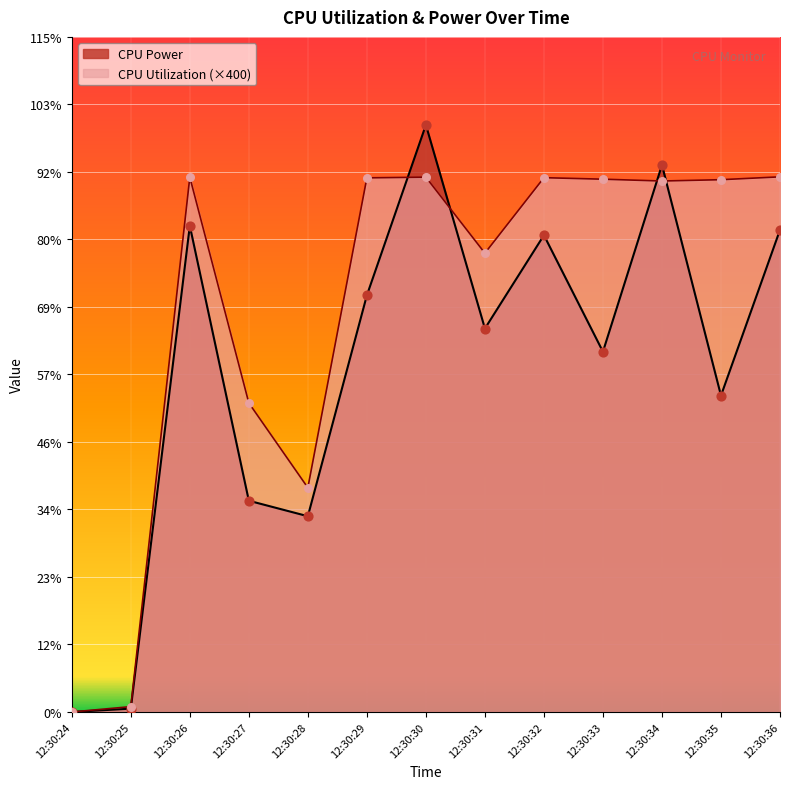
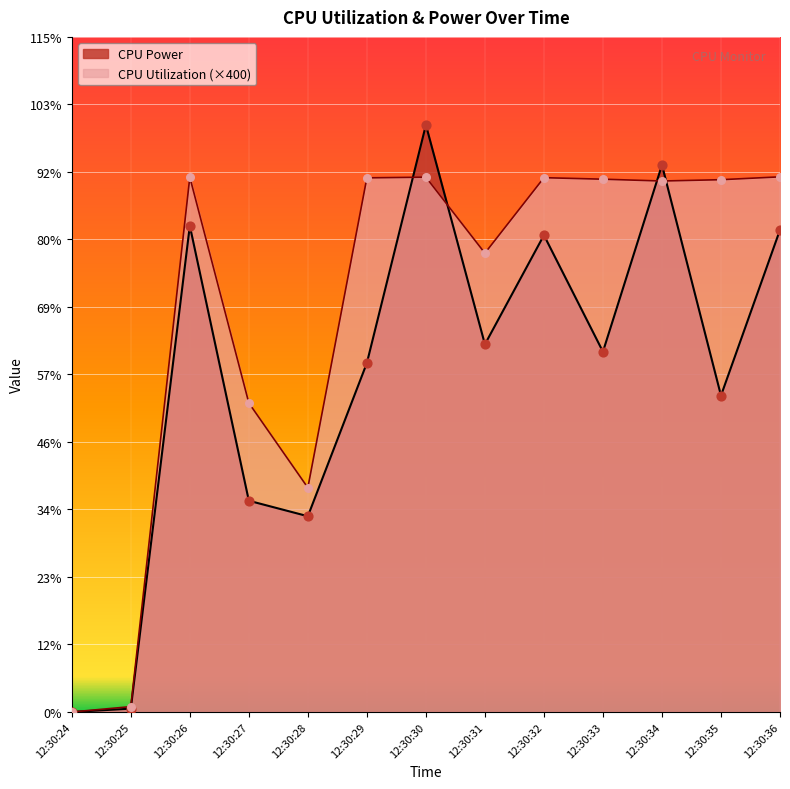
  {
    "CPU Power": {
      "12:30:26": "83%",
      "12:30:27": "36%",
      "12:30:28": "33%",
-     "12:30:29": "71%",
+     "12:30:29": "59%",
      "12:30:30": "100%",
-     "12:30:31": "65%",
+     "12:30:31": "63%",
      "12:30:32": "81%",
      "12:30:33": "61%",
      "12:30:34": "93%",
      "12:30:35": "54%",
      "12:30:36": "82%"
    },
    "CPU Utilization (×400)": {
      "12:30:26": "91%",
      "12:30:27": "53%",
      "12:30:28": "38%",
      "12:30:29": "91%",
      "12:30:30": "91%",
      "12:30:31": "78%",
      "12:30:32": "91%",
      "12:30:33": "91%",
      "12:30:34": "90%",
      "12:30:35": "91%",
      "12:30:36": "91%"
    }
  }
